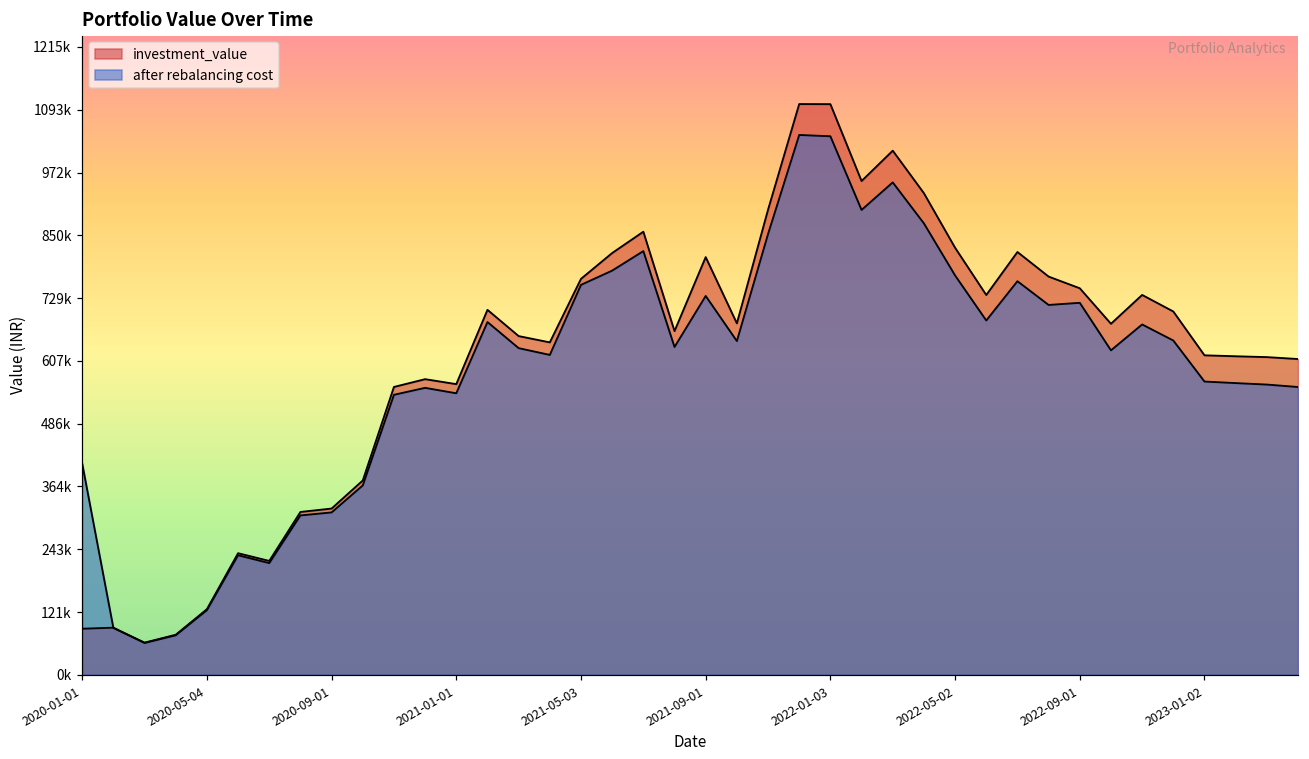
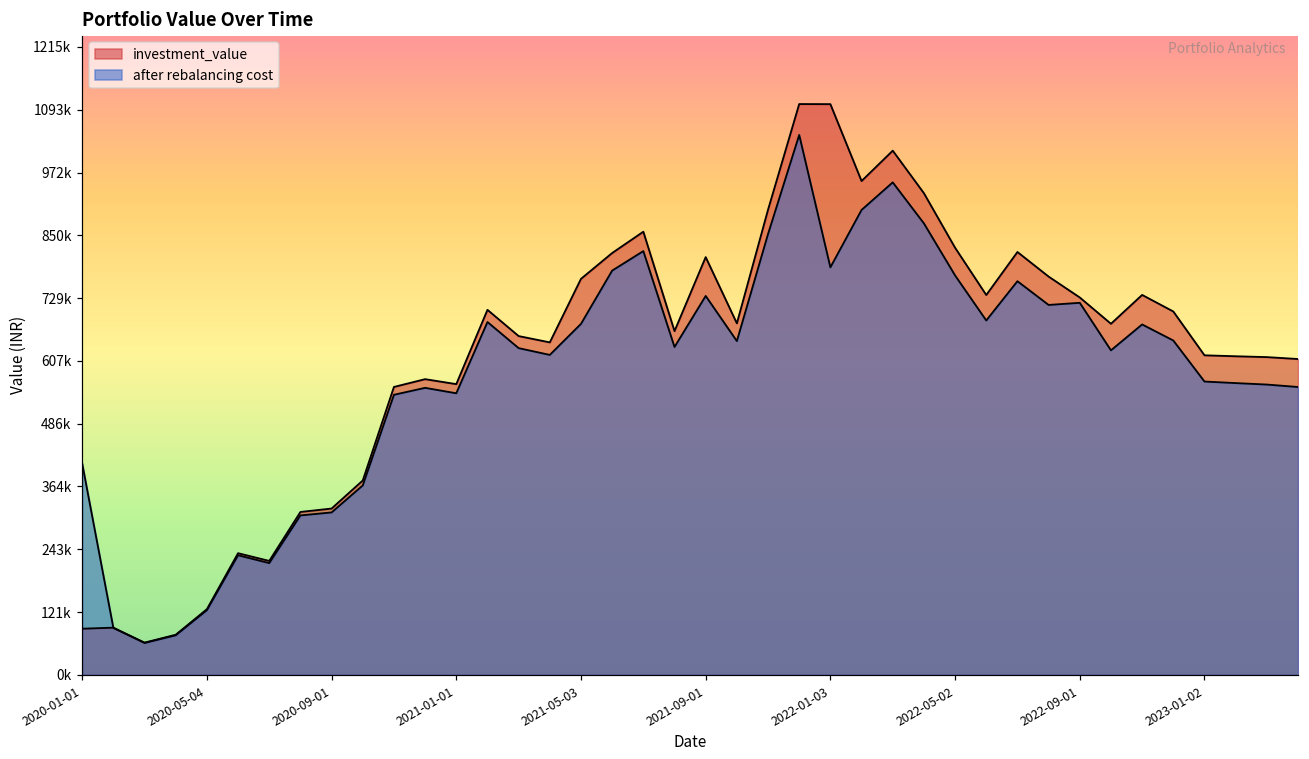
  {
    "investment_value": {
      "2020-01-01": 90000,
      "2020-09-01": 320000,
      "2021-01-01": 560000,
      "2021-05-03": 770000,
      "2021-09-01": 810000,
      "2022-01-03": 1100000,
      "2022-05-02": 830000,
-     "2022-09-01": 750000,
+     "2022-09-01": 730000,
      "2023-01-02": 620000
    },
    "after rebalancing cost": {
      "2020-01-01": 410000,
      "2020-09-01": 310000,
      "2021-01-01": 540000,
-     "2021-05-03": 750000,
+     "2021-05-03": 680000,
      "2021-09-01": 730000,
-     "2022-01-03": 1040000,
+     "2022-01-03": 790000,
      "2022-05-02": 770000,
      "2022-09-01": 720000,
      "2023-01-02": 570000
    }
  }
